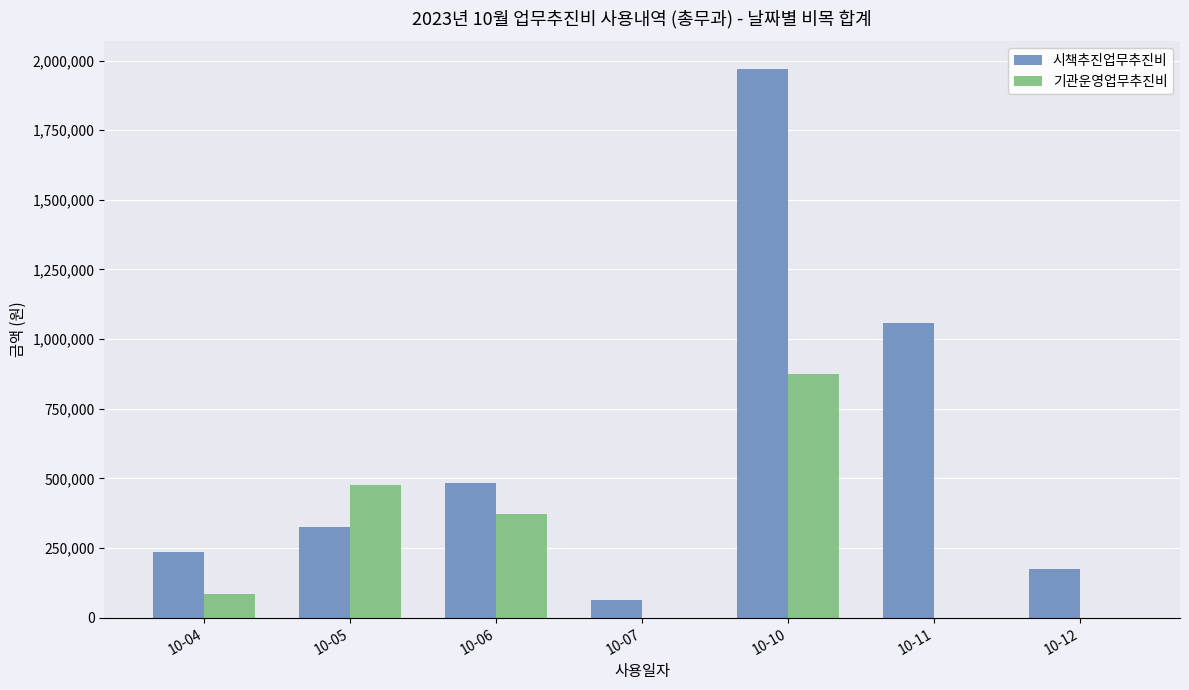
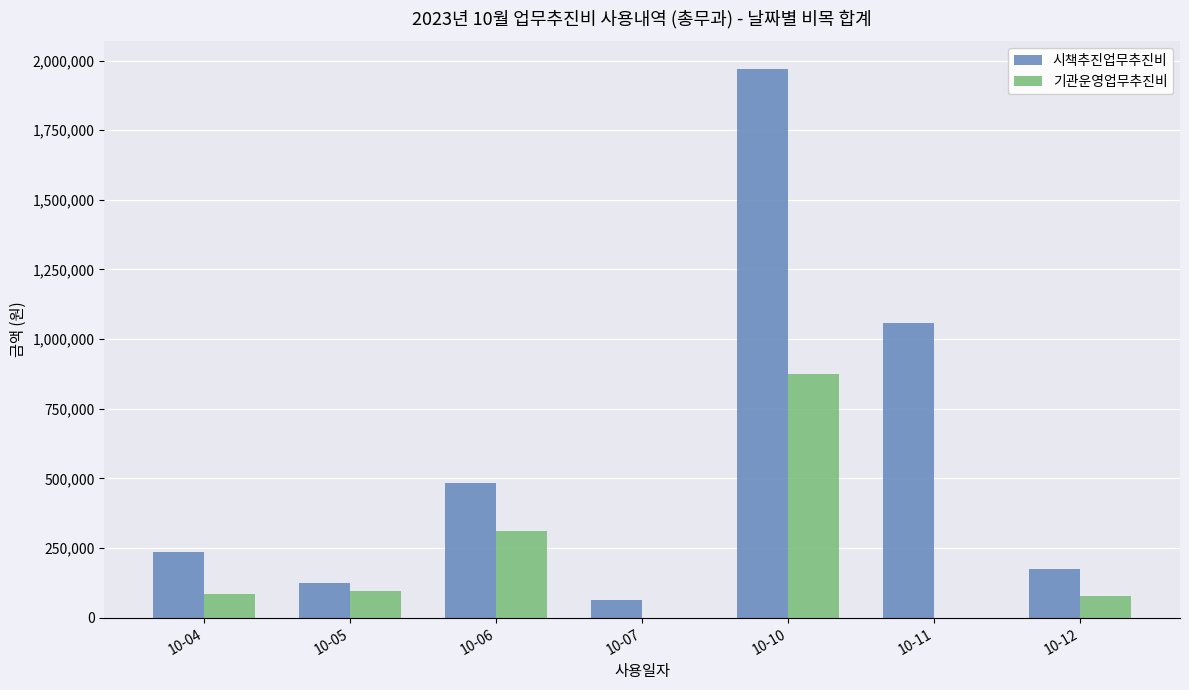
  {
    "시책추진업무추진비": {
      "10-04": "230,000",
-     "10-05": "330,000",
+     "10-05": "120,000",
      "10-06": "480,000",
      "10-07": "70,000",
      "10-10": "1,970,000",
      "10-11": "1,060,000",
      "10-12": "170,000"
    },
    "기관운영업무추진비": {
      "10-04": "90,000",
-     "10-05": "480,000",
-     "10-06": "370,000",
+     "10-05": "100,000",
+     "10-06": "310,000",
      "10-07": "0",
      "10-10": "880,000",
      "10-11": "0",
-     "10-12": "0"
+     "10-12": "80,000"
    }
  }
